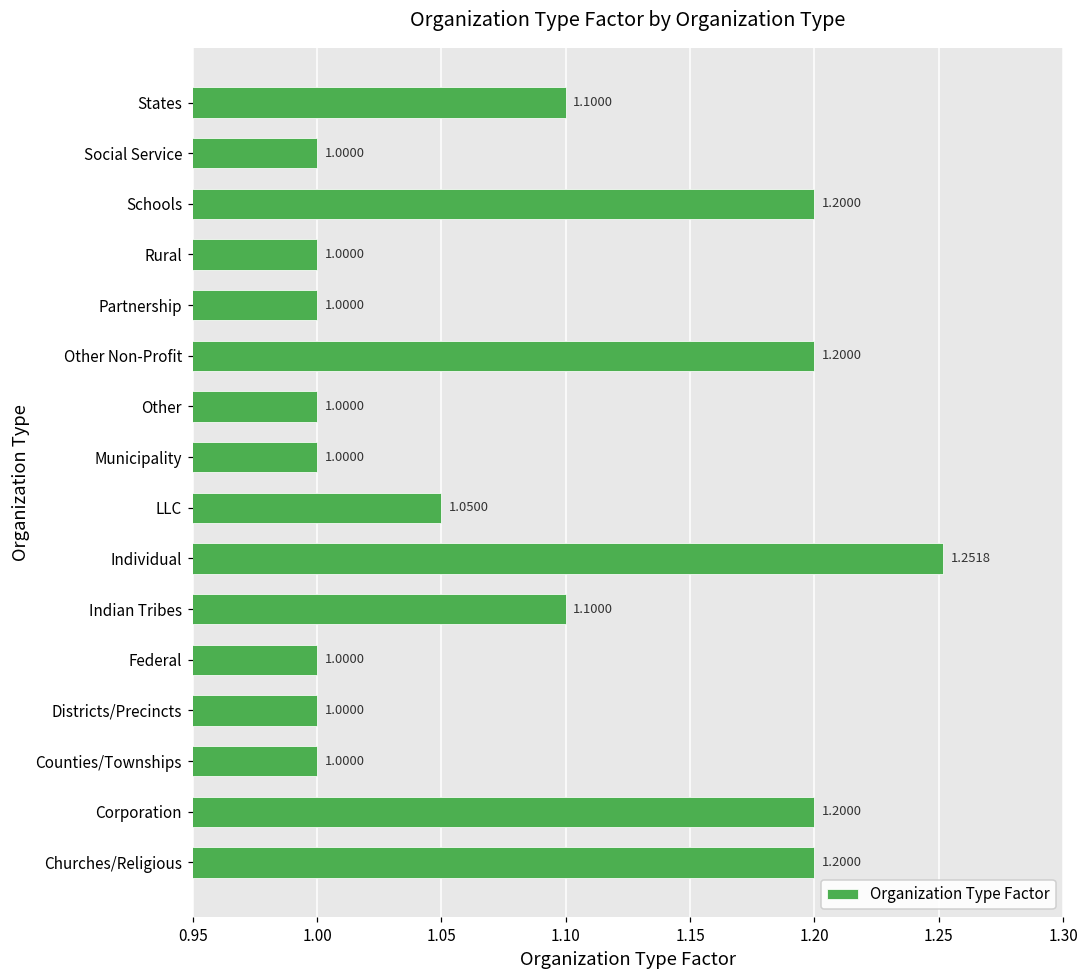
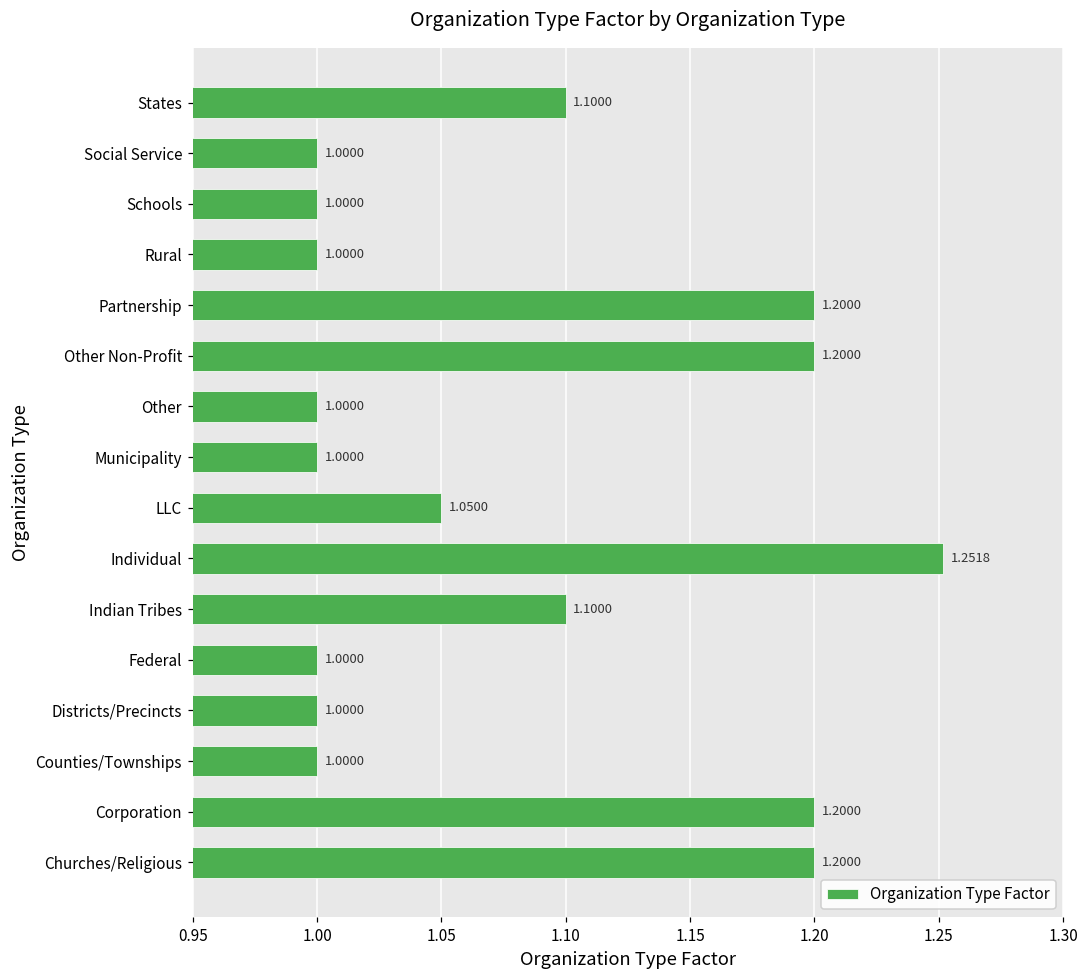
  {
    "States": 1.1000,
    "Social Service": 1.0000,
-   "Schools": 1.2000,
+   "Schools": 1.0000,
    "Rural": 1.0000,
-   "Partnership": 1.0000,
+   "Partnership": 1.2000,
    "Other Non-Profit": 1.2000,
    "Other": 1.0000,
    "Municipality": 1.0000,
    "LLC": 1.0500,
    "Individual": 1.2518,
    "Indian Tribes": 1.1000,
    "Federal": 1.0000,
    "Districts/Precincts": 1.0000,
    "Counties/Townships": 1.0000,
    "Corporation": 1.2000,
    "Churches/Religious": 1.2000
  }
